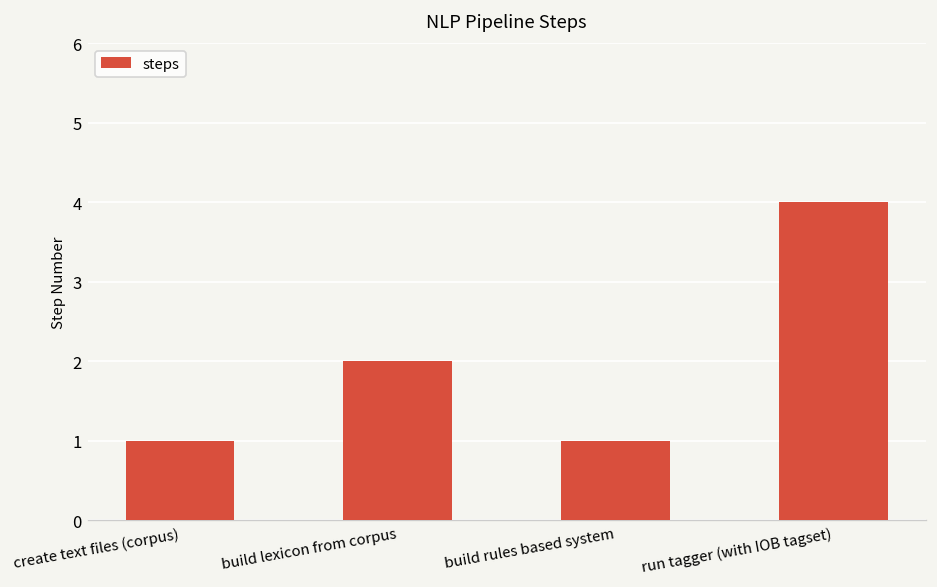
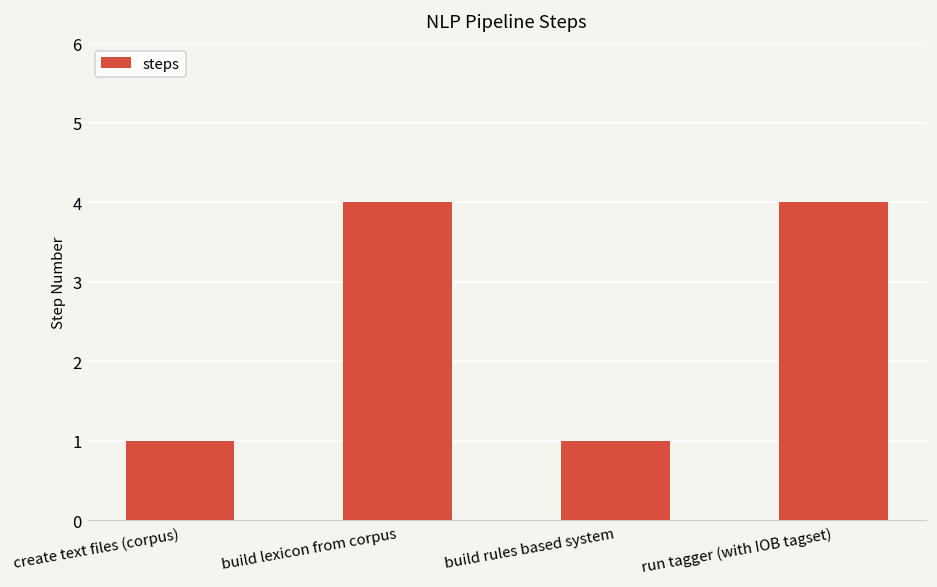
  {
    "create text files (corpus)": 1,
-   "build lexicon from corpus": 2,
+   "build lexicon from corpus": 4,
    "build rules based system": 1,
    "run tagger (with IOB tagset)": 4
  }
